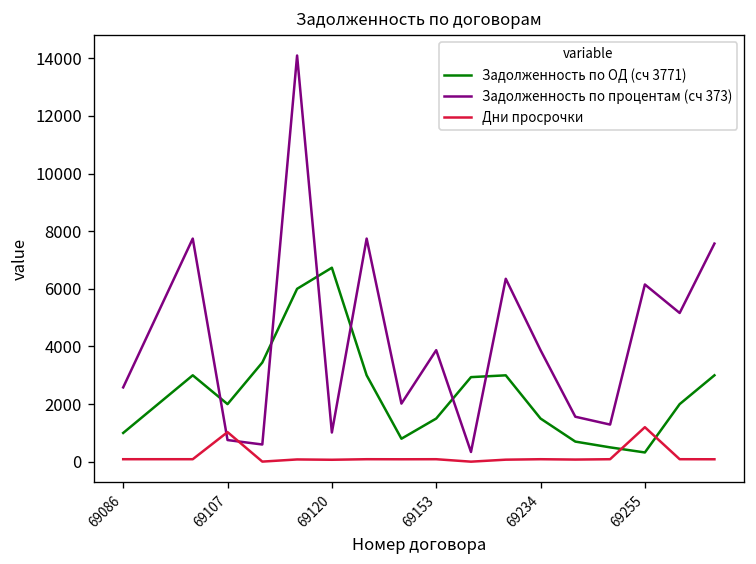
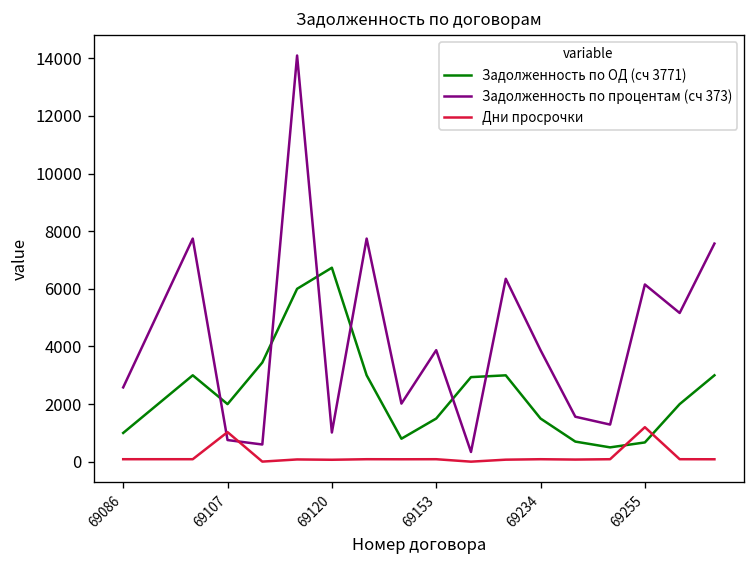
  {
    "Задолженность по ОД (сч 3771)": {
      "69086": 1000,
      "69107": 2000,
      "69120": 6700,
      "69153": 1500,
      "69234": 1500,
-     "69255": 300
+     "69255": 700
    },
    "Задолженность по процентам (сч 373)": {
      "69086": 2600,
      "69107": 800,
      "69120": 1000,
      "69153": 3900,
      "69234": 3900,
      "69255": 6200
    },
    "Дни просрочки": {
      "69086": 100,
      "69107": 1000,
      "69120": 100,
      "69153": 100,
      "69234": 100,
      "69255": 1200
    }
  }
